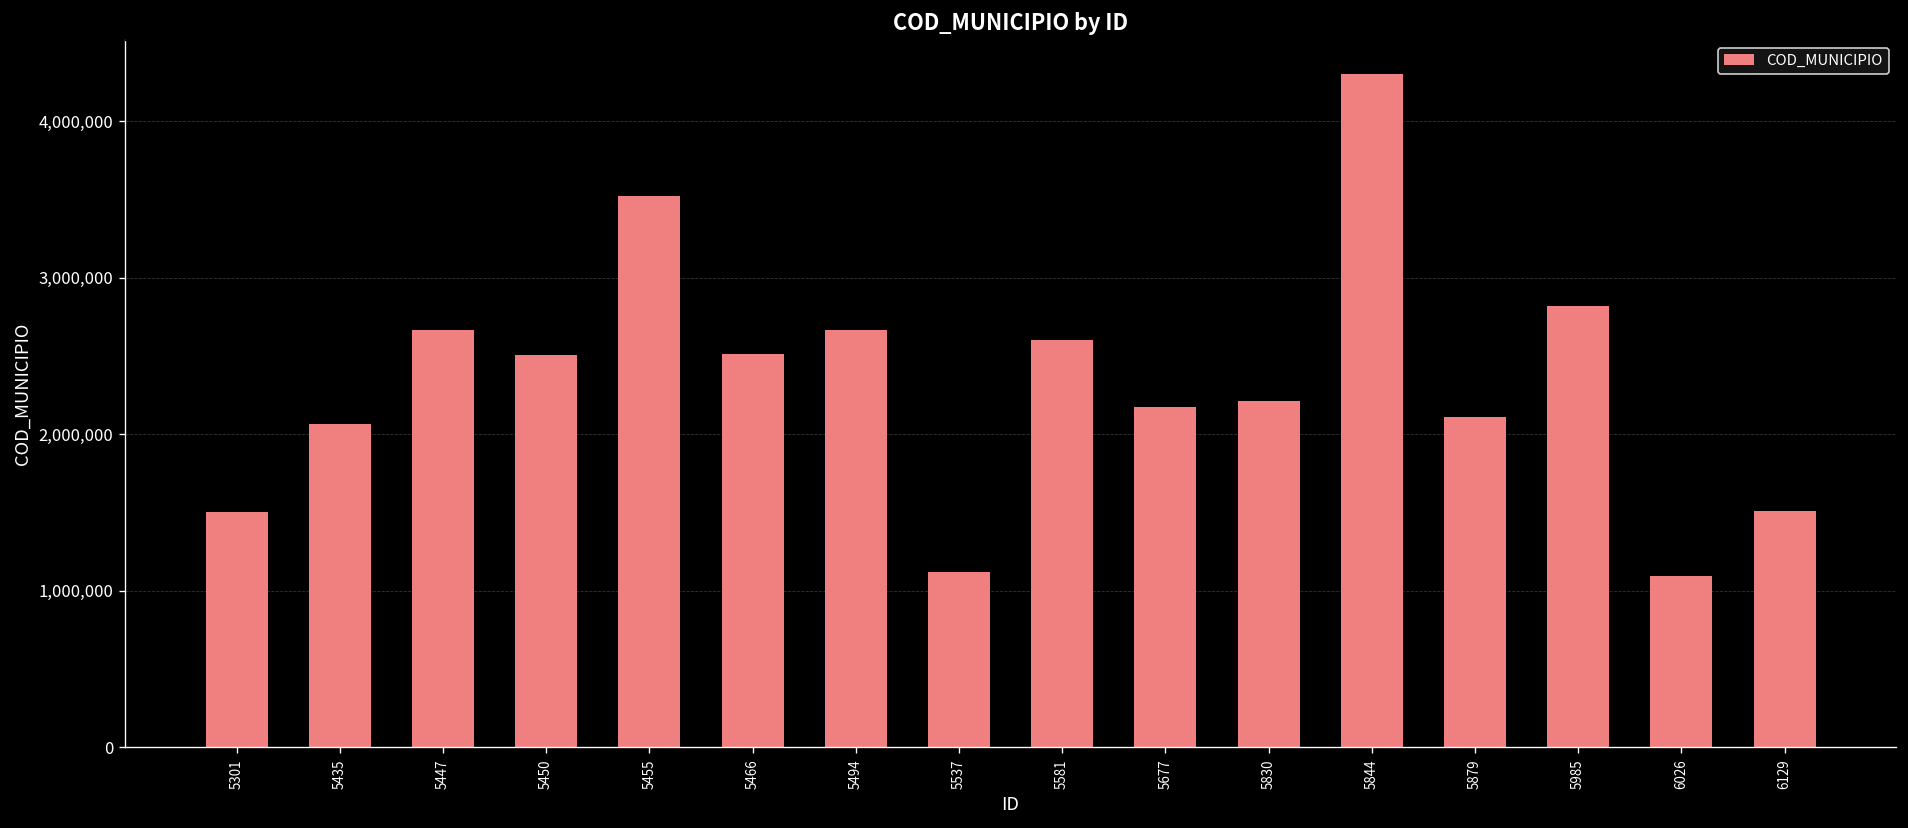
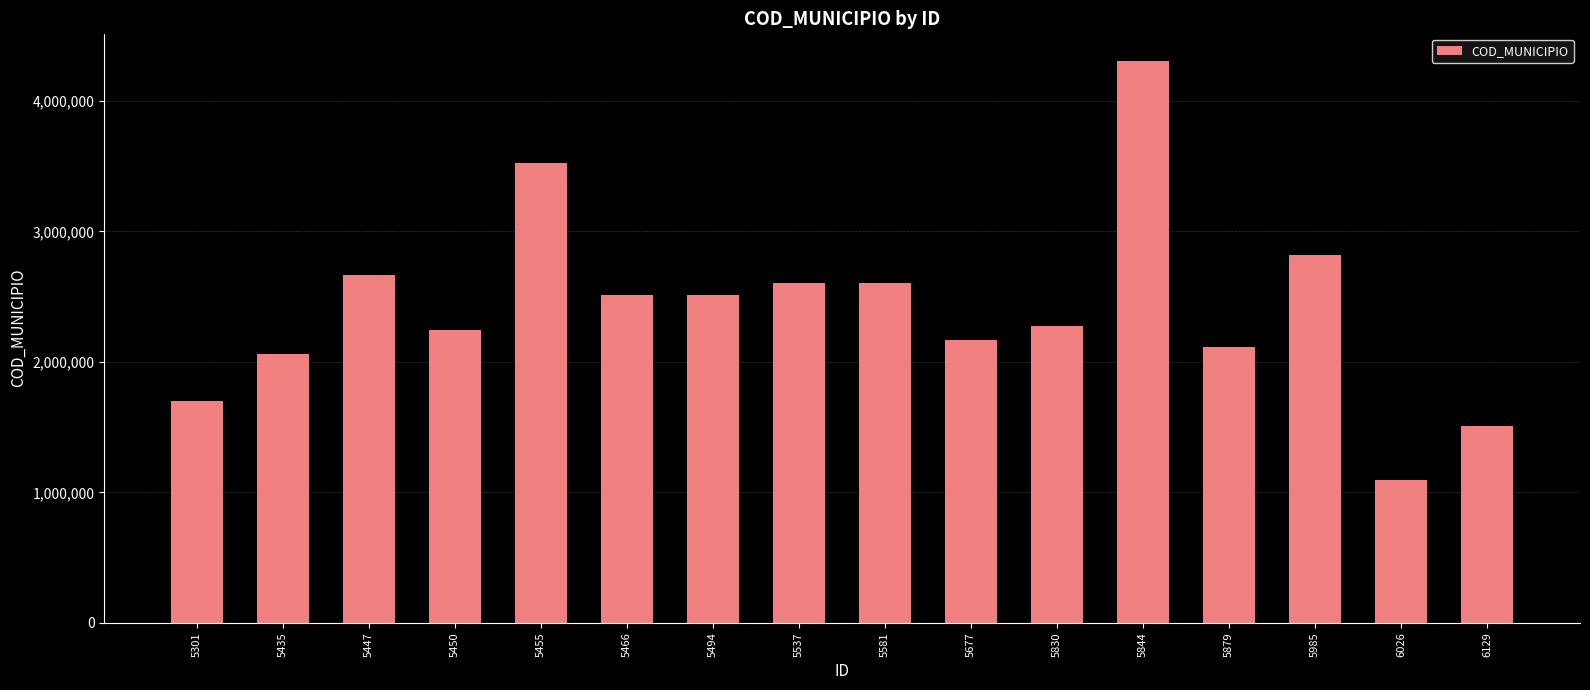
  {
-   "5301": "1,500,000",
+   "5301": "1,700,000",
    "5435": "2,060,000",
    "5447": "2,670,000",
-   "5450": "2,500,000",
+   "5450": "2,240,000",
    "5455": "3,520,000",
    "5466": "2,510,000",
-   "5494": "2,670,000",
-   "5537": "1,120,000",
+   "5494": "2,510,000",
+   "5537": "2,600,000",
    "5581": "2,600,000",
    "5677": "2,170,000",
-   "5830": "2,210,000",
+   "5830": "2,280,000",
    "5844": "4,300,000",
    "5879": "2,110,000",
    "5985": "2,820,000",
    "6026": "1,090,000",
    "6129": "1,510,000"
  }
